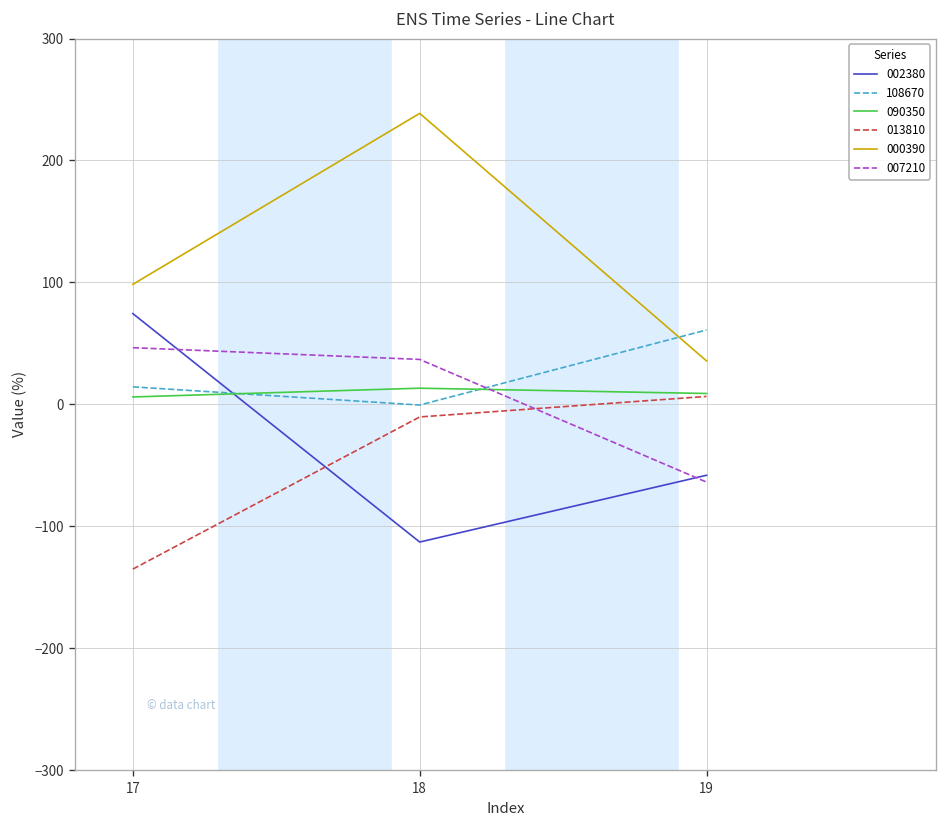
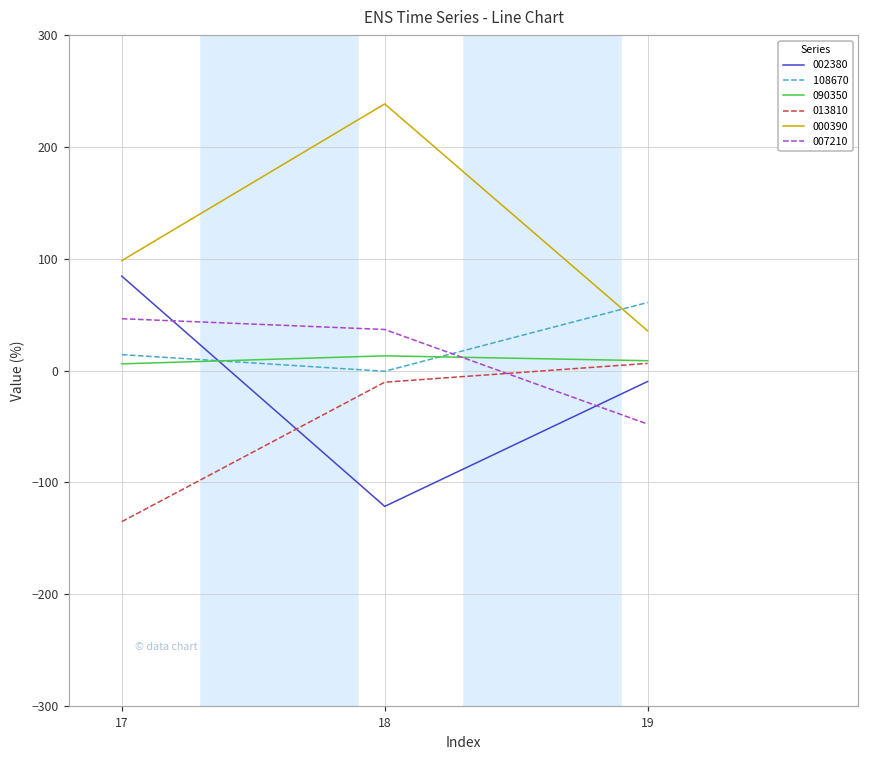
  {
    "002380": {
-     "17": 74,
-     "18": -113,
-     "19": -58
+     "17": 85,
+     "18": -121,
+     "19": -10
    },
    "108670": {
      "17": 14,
      "18": -1,
      "19": 61
    },
    "090350": {
      "17": 6,
      "18": 13
    },
    "013810": {
      "17": -135,
      "18": -10
    },
    "000390": {
      "17": 98,
      "18": 239,
      "19": 36
    },
    "007210": {
      "17": 46,
      "18": 37,
-     "19": -64
+     "19": -48
    }
  }
